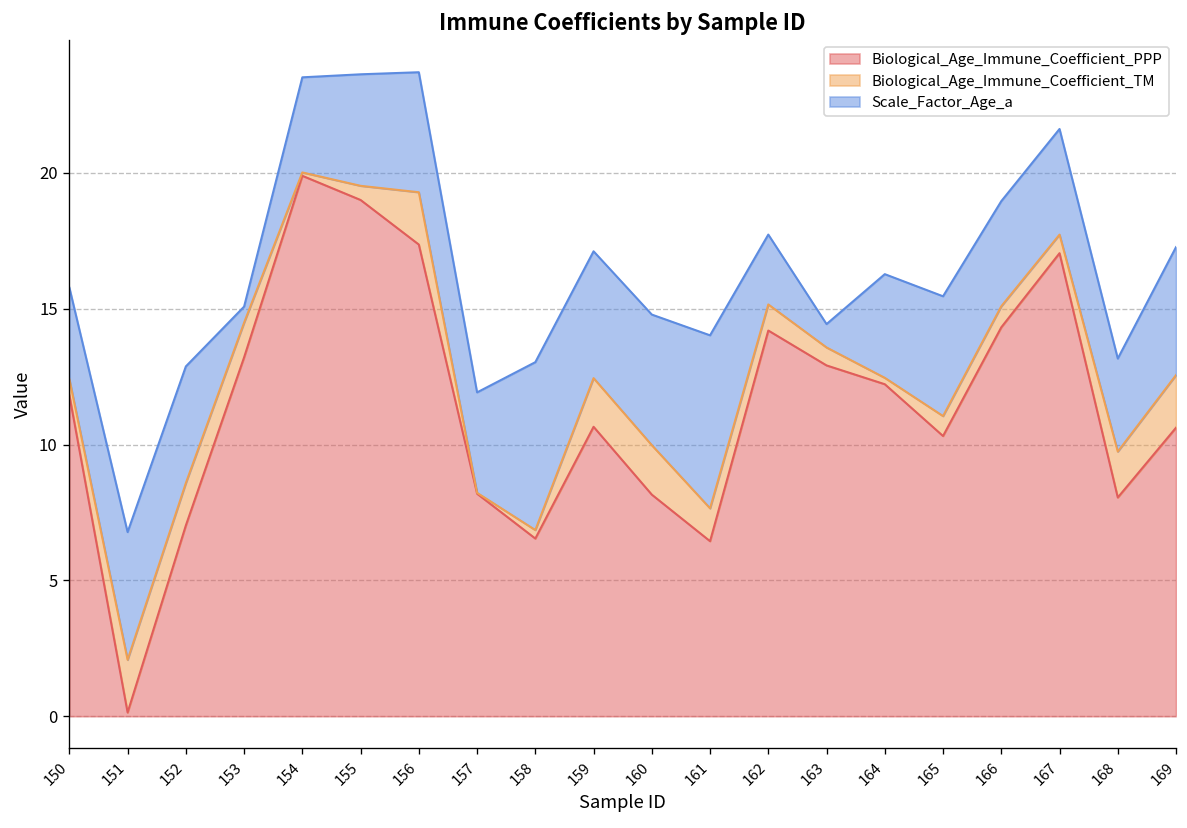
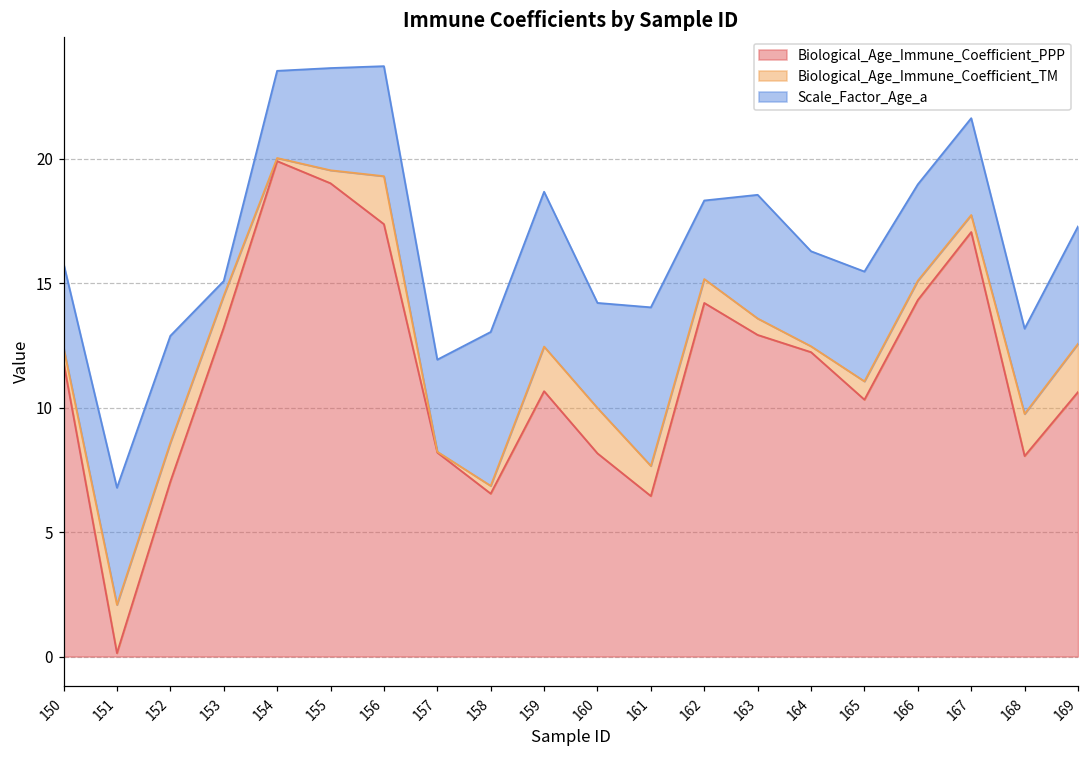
  {
    "Scale_Factor_Age_a": {
      "150": 3.4,
      "151": 4.7,
      "152": 4.3,
      "153": 0.6,
      "154": 3.5,
      "155": 4.1,
      "156": 4.4,
      "157": 3.7,
      "158": 6.2,
-     "159": 4.7,
-     "160": 4.8,
+     "159": 6.2,
+     "160": 4.2,
      "161": 6.4,
-     "162": 2.6,
-     "163": 0.9,
+     "162": 3.2,
+     "163": 5.0,
      "164": 3.8,
      "165": 4.4,
      "166": 3.9,
      "167": 3.9,
      "168": 3.4,
      "169": 4.7
    }
  }
